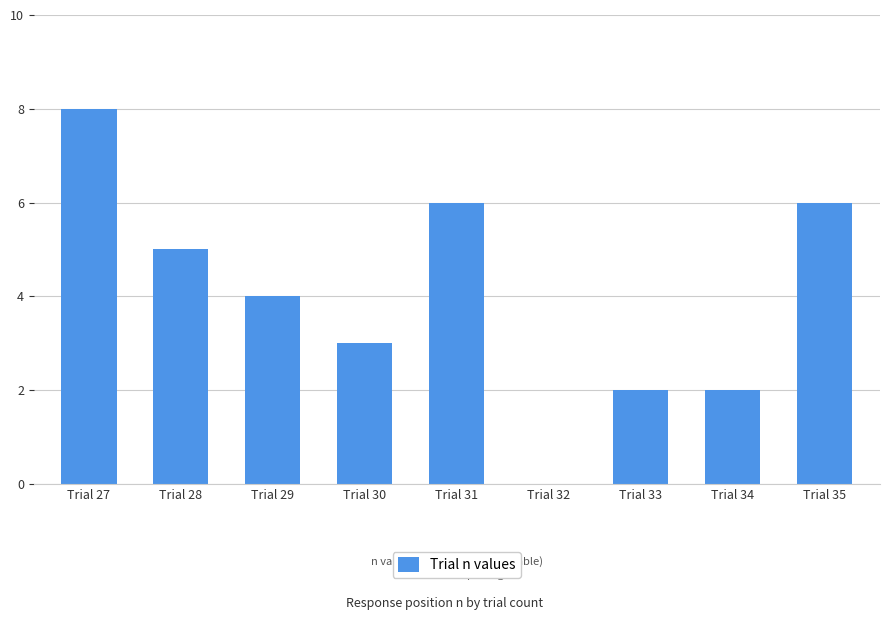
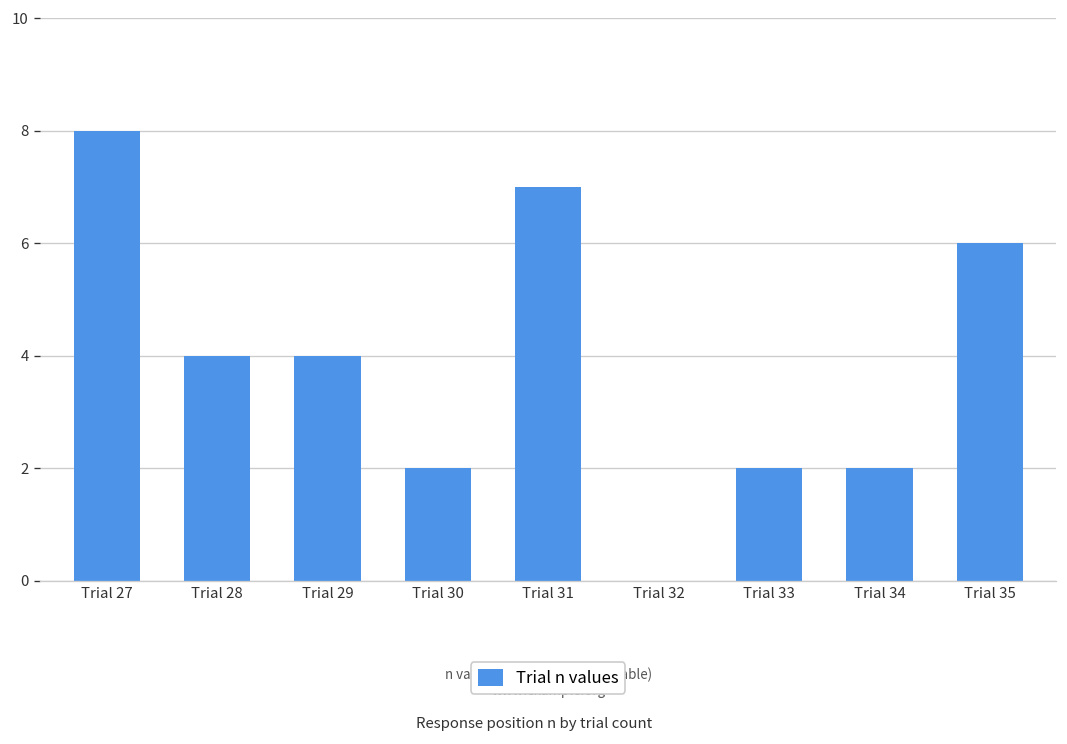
  {
    "Trial 27": 8,
-   "Trial 28": 5,
+   "Trial 28": 4,
    "Trial 29": 4,
-   "Trial 30": 3,
-   "Trial 31": 6,
+   "Trial 30": 2,
+   "Trial 31": 7,
    "Trial 32": 0,
    "Trial 33": 2,
    "Trial 34": 2,
    "Trial 35": 6
  }
